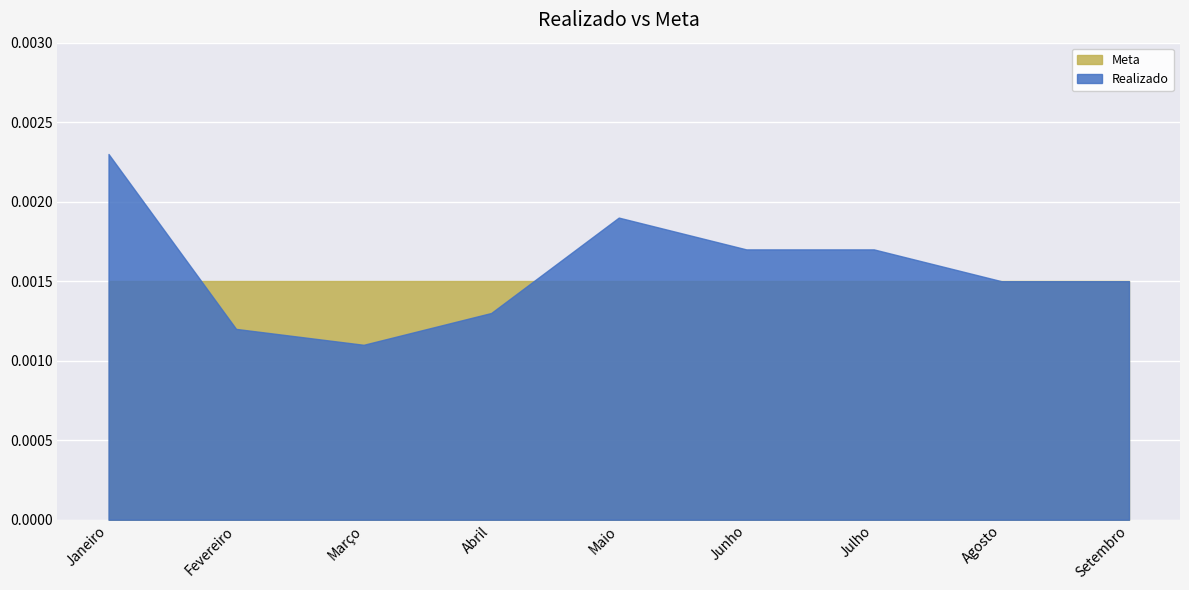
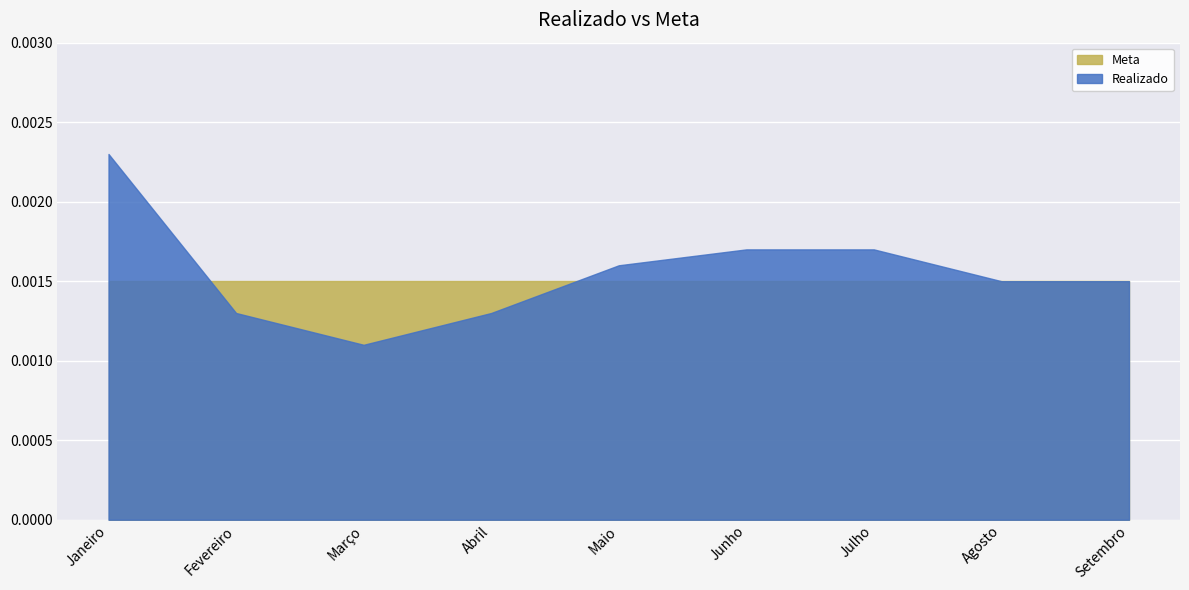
  {
    "Meta": {
      "Janeiro": 0.0015,
      "Fevereiro": 0.0015,
      "Março": 0.0015,
      "Abril": 0.0015,
      "Maio": 0.0015,
      "Junho": 0.0015,
      "Julho": 0.0015
    },
    "Realizado": {
      "Janeiro": 0.0023,
-     "Fevereiro": 0.0012,
+     "Fevereiro": 0.0013,
      "Março": 0.0011,
      "Abril": 0.0013,
-     "Maio": 0.0019,
+     "Maio": 0.0016,
      "Junho": 0.0017,
      "Julho": 0.0017
    }
  }
